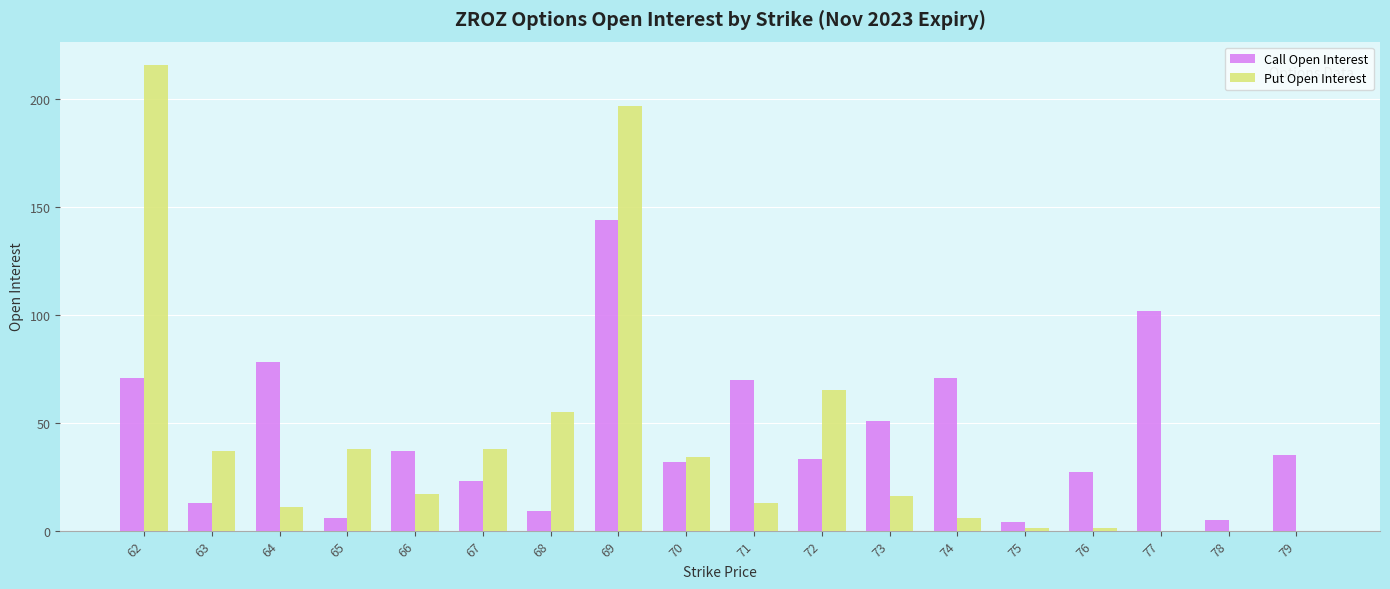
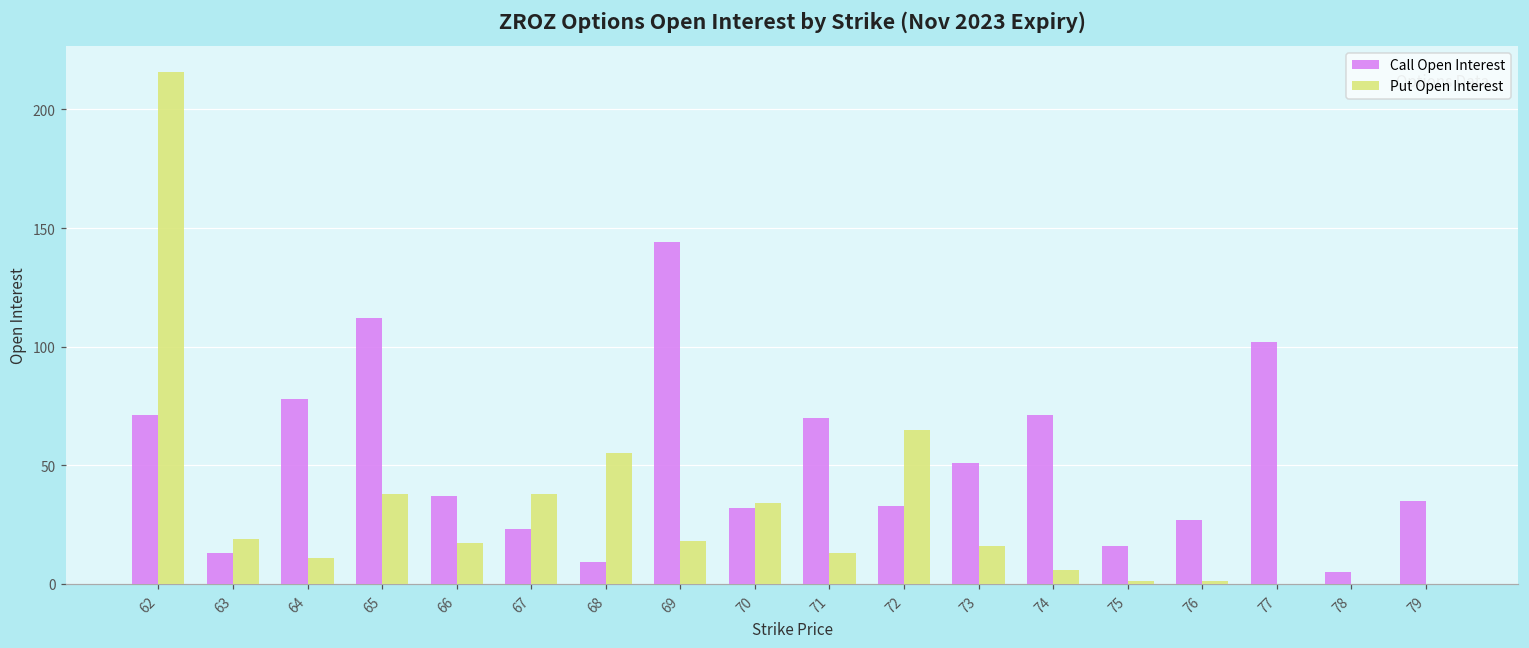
  {
    "Call Open Interest": {
      "62": 71,
      "63": 13,
      "64": 78,
-     "65": 6,
+     "65": 112,
      "66": 37,
      "67": 23,
      "68": 9,
      "69": 144,
      "70": 32,
      "71": 70,
      "72": 33,
      "73": 51,
      "74": 71,
-     "75": 4,
+     "75": 16,
      "76": 27,
      "77": 102,
      "78": 5,
      "79": 35
    },
    "Put Open Interest": {
      "62": 216,
-     "63": 37,
+     "63": 19,
      "64": 11,
      "65": 38,
      "66": 17,
      "67": 38,
      "68": 55,
-     "69": 197,
+     "69": 18,
      "70": 34,
      "71": 13,
      "72": 65,
      "73": 16,
      "74": 6,
      "77": 0,
      "78": 0,
      "79": 0
    }
  }
